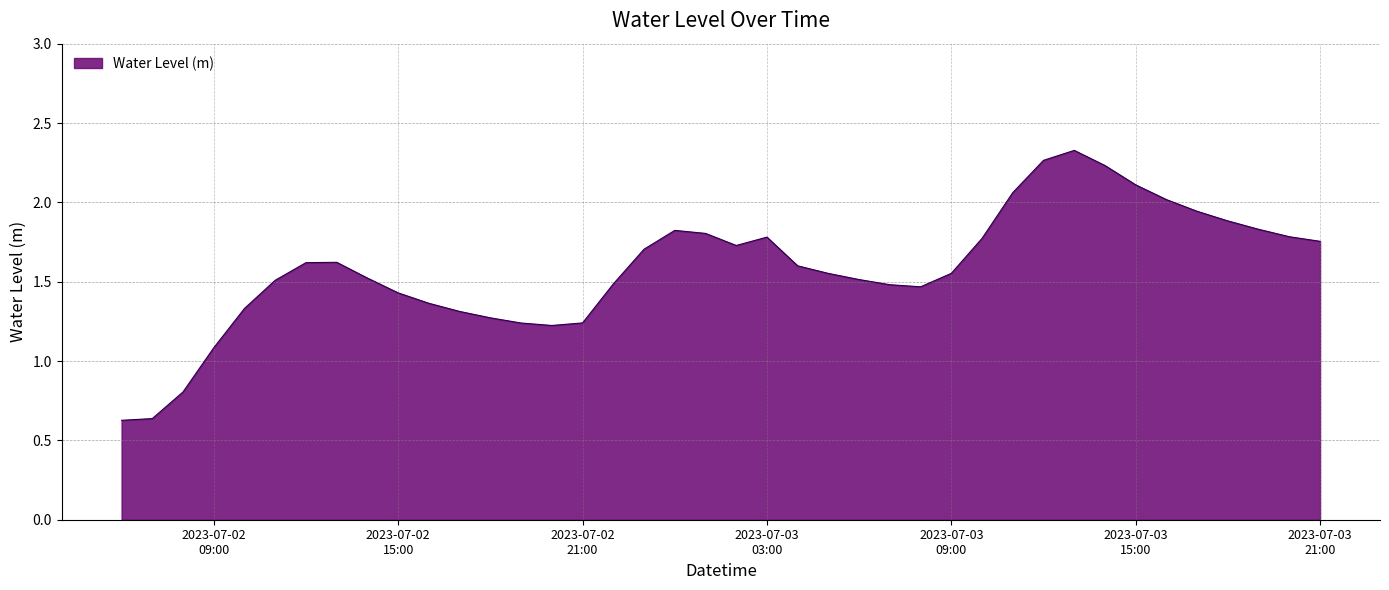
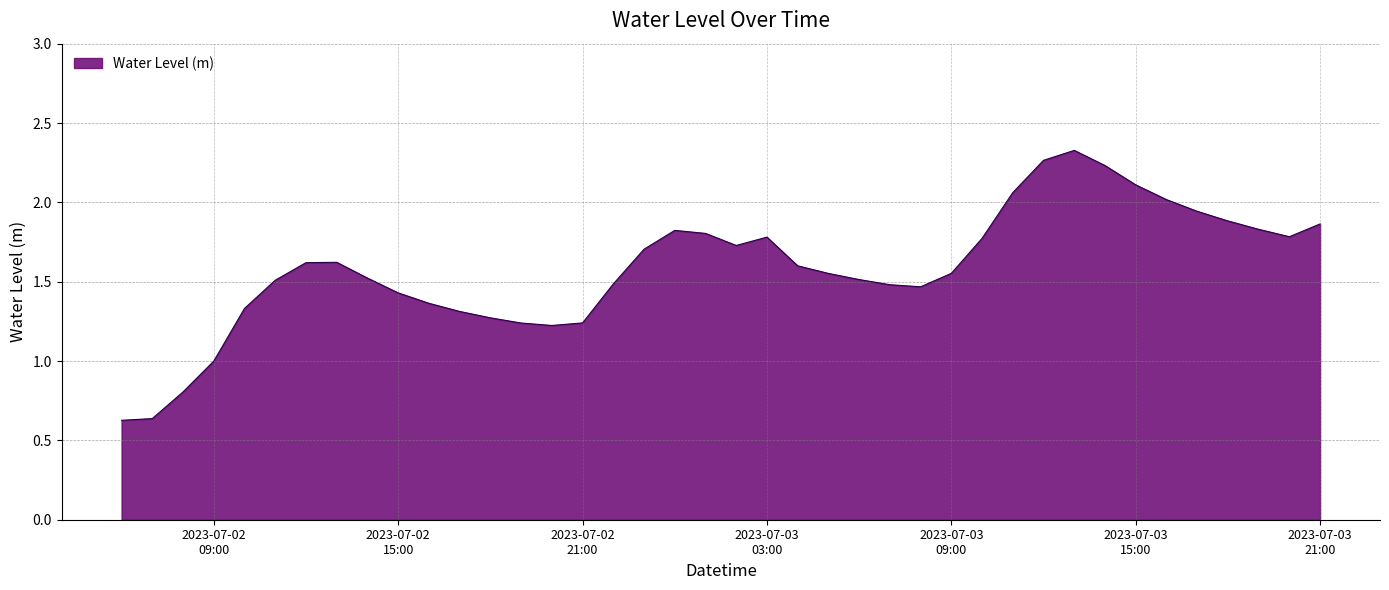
  {
-   "2023-07-02 09:00": 1.08,
+   "2023-07-02 09:00": 1.00,
    "2023-07-02 15:00": 1.43,
    "2023-07-02 21:00": 1.24,
    "2023-07-03 03:00": 1.78,
    "2023-07-03 09:00": 1.55,
    "2023-07-03 15:00": 2.11,
-   "2023-07-03 21:00": 1.75
+   "2023-07-03 21:00": 1.86
  }
